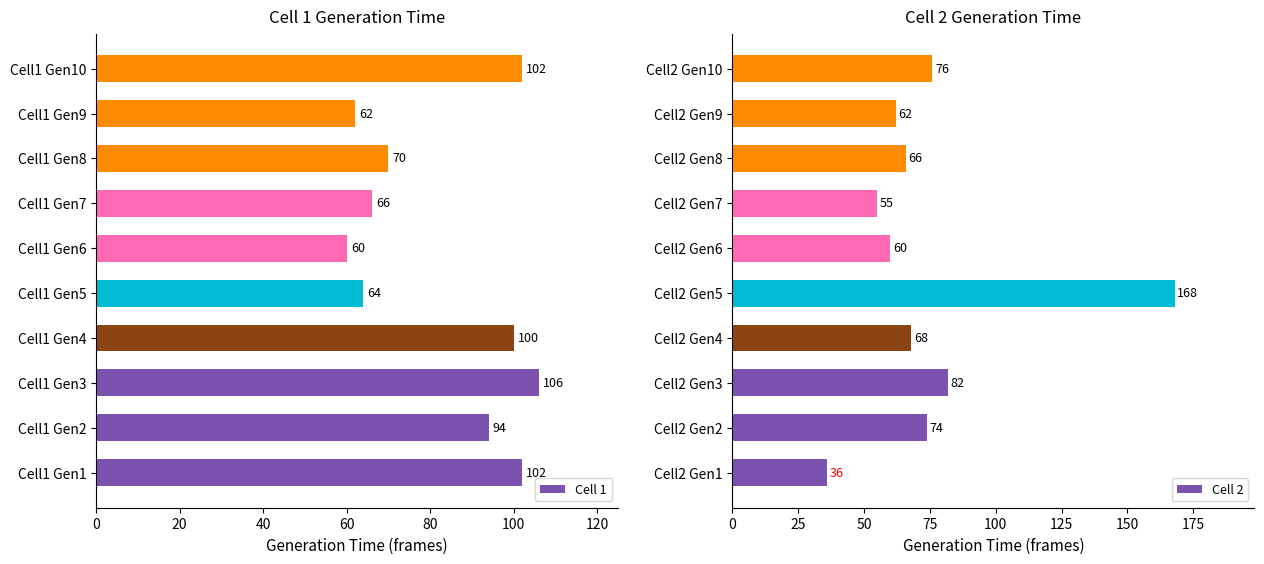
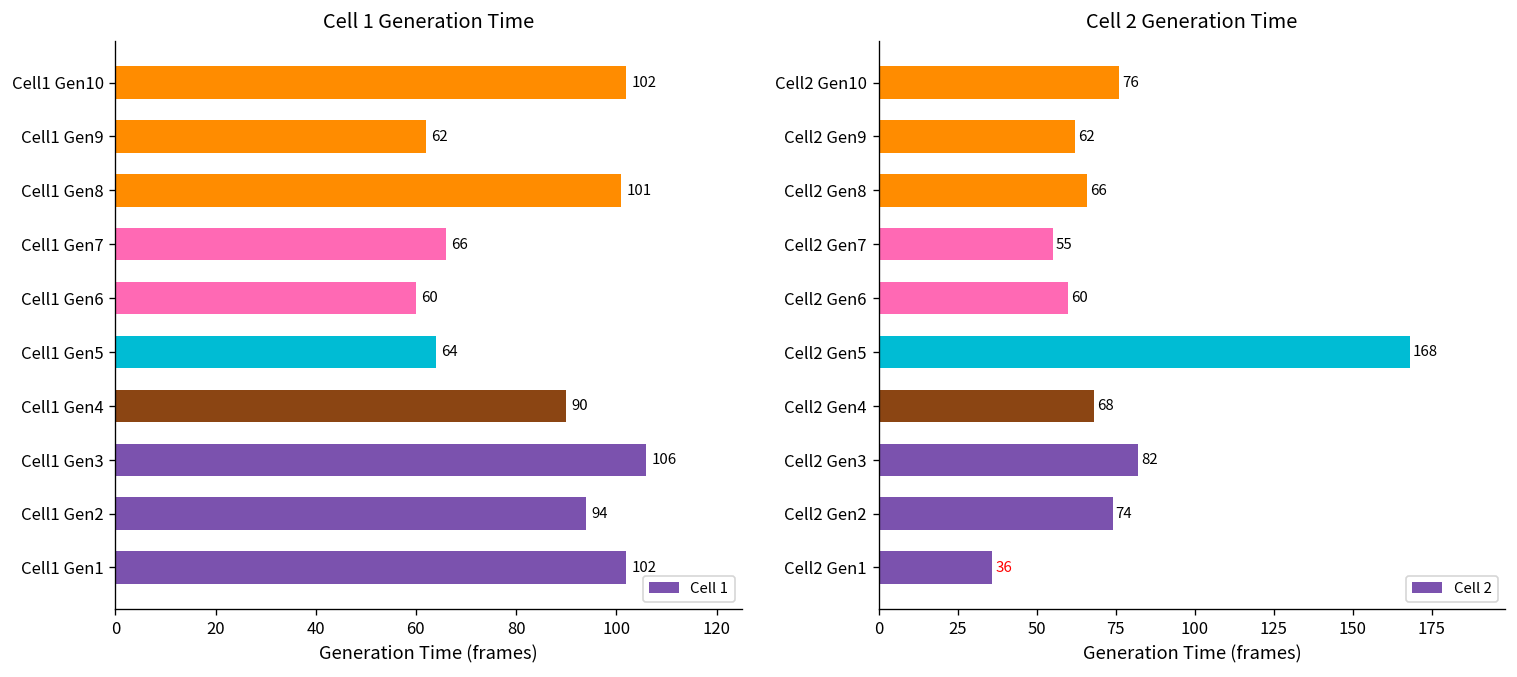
  {
    "Cell 1 Generation Time": {
      "Cell1 Gen10": 102,
      "Cell1 Gen9": 62,
-     "Cell1 Gen8": 70,
+     "Cell1 Gen8": 101,
      "Cell1 Gen7": 66,
      "Cell1 Gen6": 60,
      "Cell1 Gen5": 64,
-     "Cell1 Gen4": 100,
+     "Cell1 Gen4": 90,
      "Cell1 Gen3": 106,
      "Cell1 Gen2": 94
    },
    "Cell 2 Generation Time": {
      "Cell2 Gen10": 76,
      "Cell2 Gen9": 62,
      "Cell2 Gen8": 66,
      "Cell2 Gen7": 55,
      "Cell2 Gen6": 60,
      "Cell2 Gen5": 168,
      "Cell2 Gen4": 68,
      "Cell2 Gen3": 82,
      "Cell2 Gen2": 74,
      "Cell2 Gen1": 36
    }
  }
